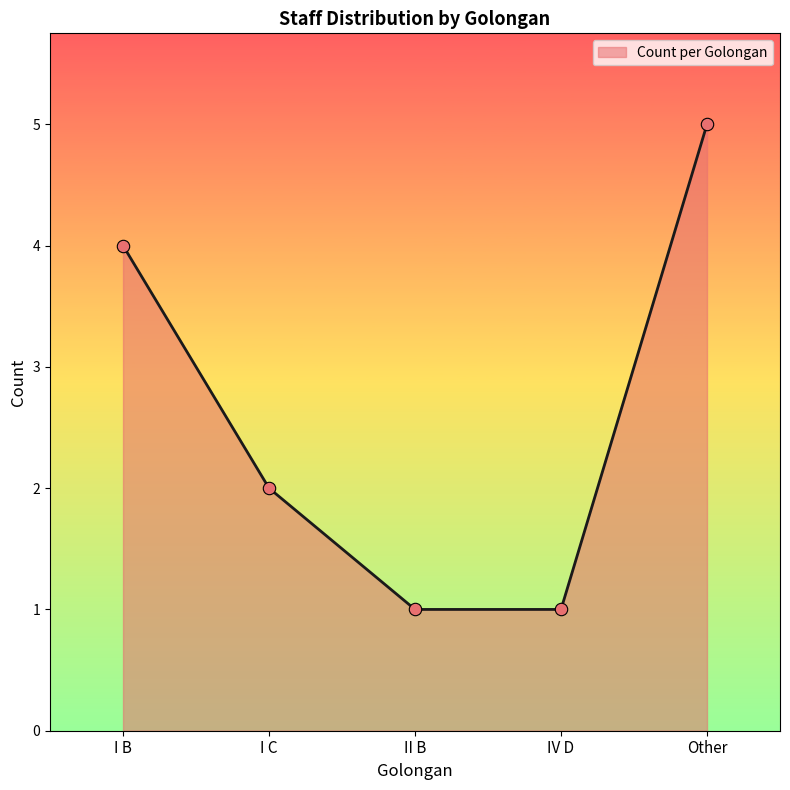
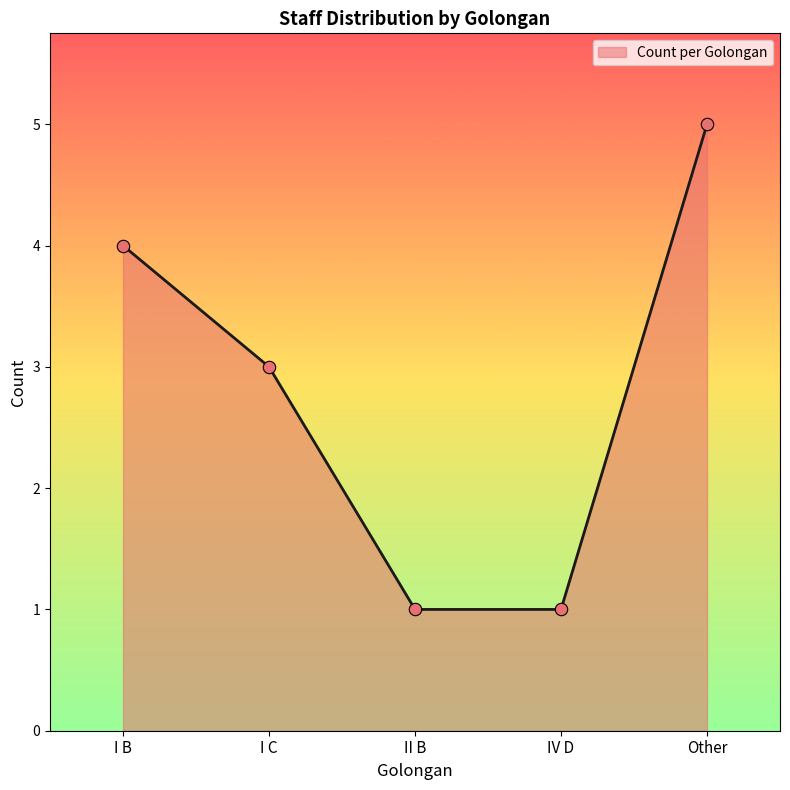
  {
    "I B": 4,
-   "I C": 2,
+   "I C": 3,
    "II B": 1,
    "IV D": 1,
    "Other": 5
  }
